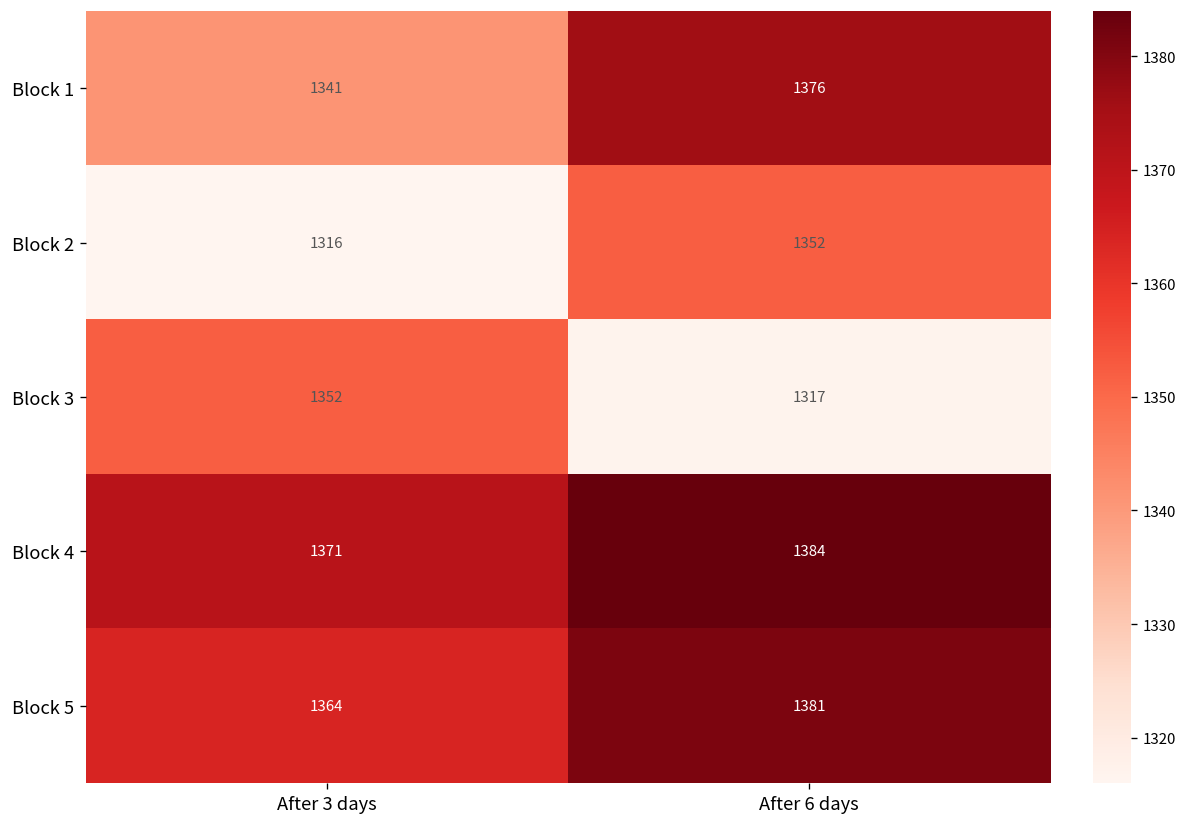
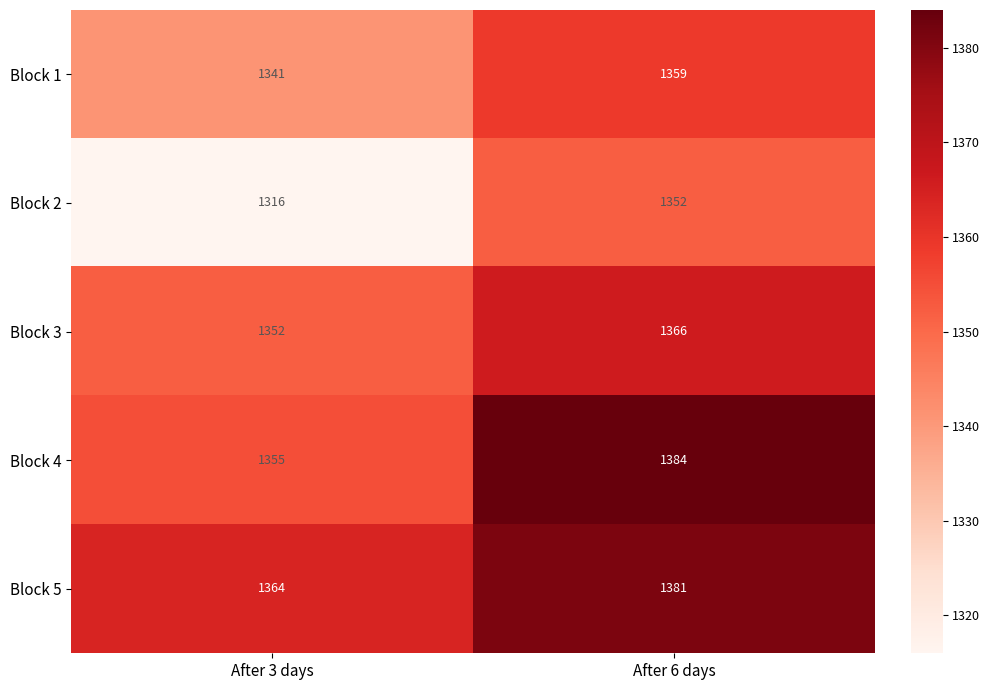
  {
    "Block 1": {
      "After 3 days": 1341,
-     "After 6 days": 1376
+     "After 6 days": 1359
    },
    "Block 2": {
      "After 3 days": 1316,
      "After 6 days": 1352
    },
    "Block 3": {
      "After 3 days": 1352,
-     "After 6 days": 1317
+     "After 6 days": 1366
    },
    "Block 4": {
-     "After 3 days": 1371,
+     "After 3 days": 1355,
      "After 6 days": 1384
    },
    "Block 5": {
      "After 3 days": 1364,
      "After 6 days": 1381
    }
  }
